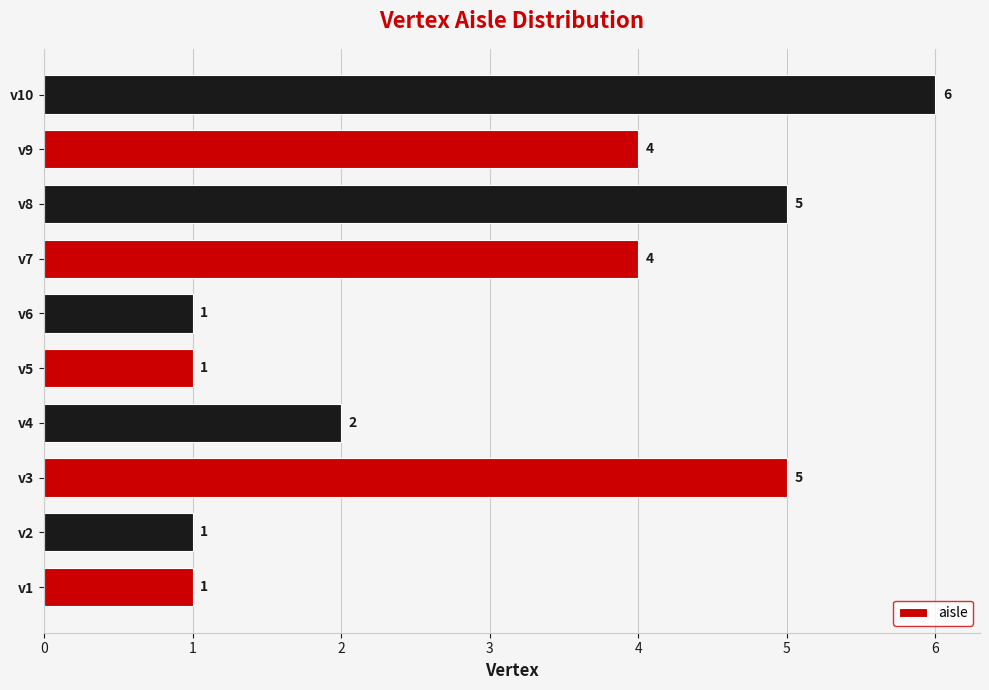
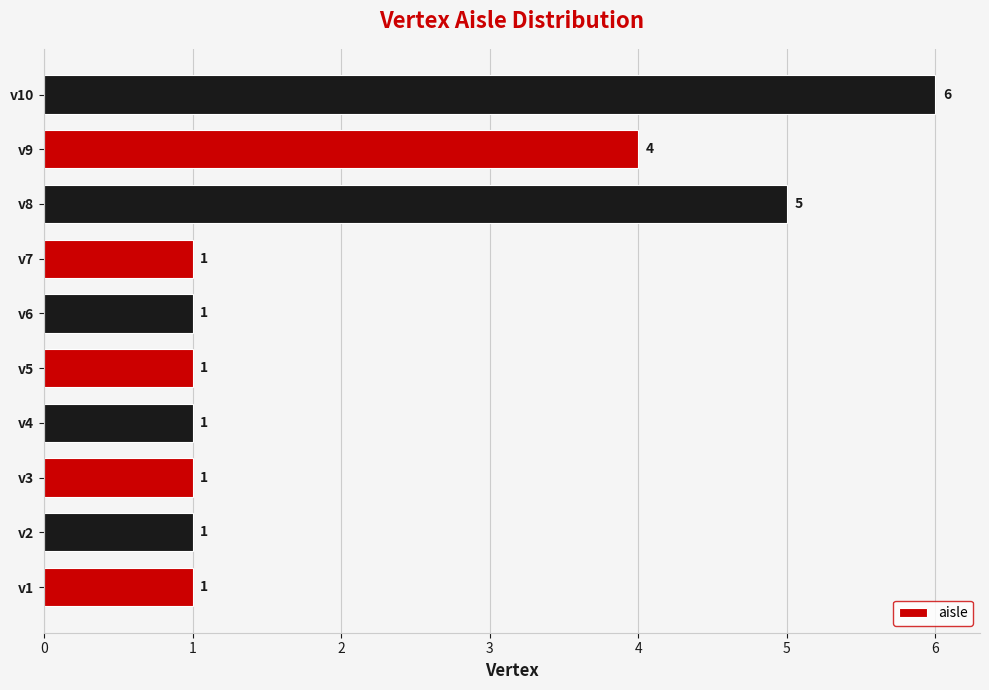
  {
    "v10": 6,
    "v9": 4,
    "v8": 5,
-   "v7": 4,
+   "v7": 1,
    "v6": 1,
    "v5": 1,
-   "v4": 2,
-   "v3": 5,
+   "v4": 1,
+   "v3": 1,
    "v2": 1,
    "v1": 1
  }
